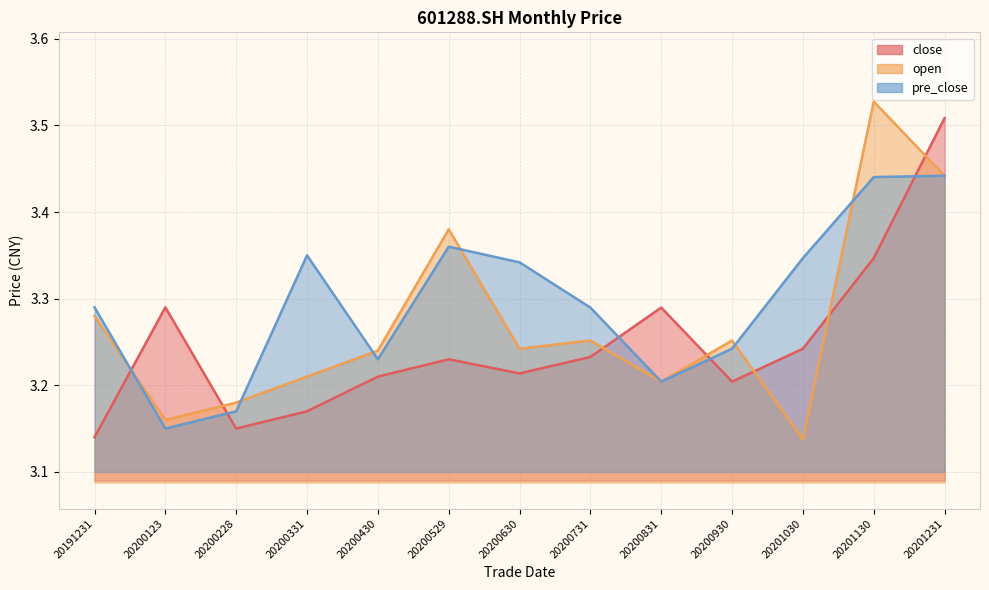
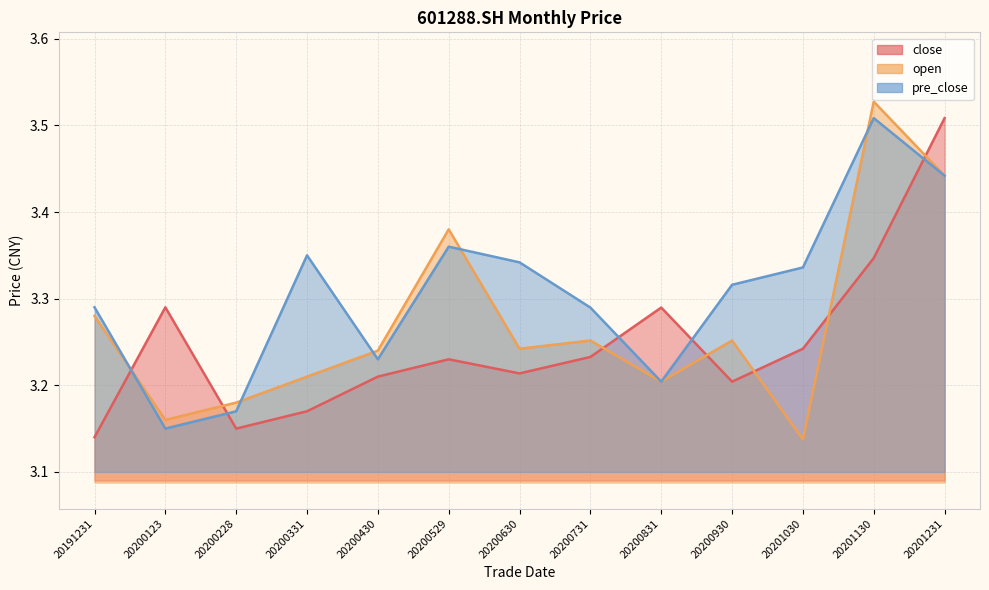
  {
    "pre_close": {
      "20191231": 3.29,
      "20200123": 3.15,
      "20200228": 3.17,
      "20200331": 3.35,
      "20200430": 3.23,
      "20200529": 3.36,
      "20200630": 3.34,
      "20200731": 3.29,
-     "20200930": 3.24,
-     "20201030": 3.35,
-     "20201130": 3.44
+     "20200930": 3.32,
+     "20201030": 3.34,
+     "20201130": 3.51
    }
  }
